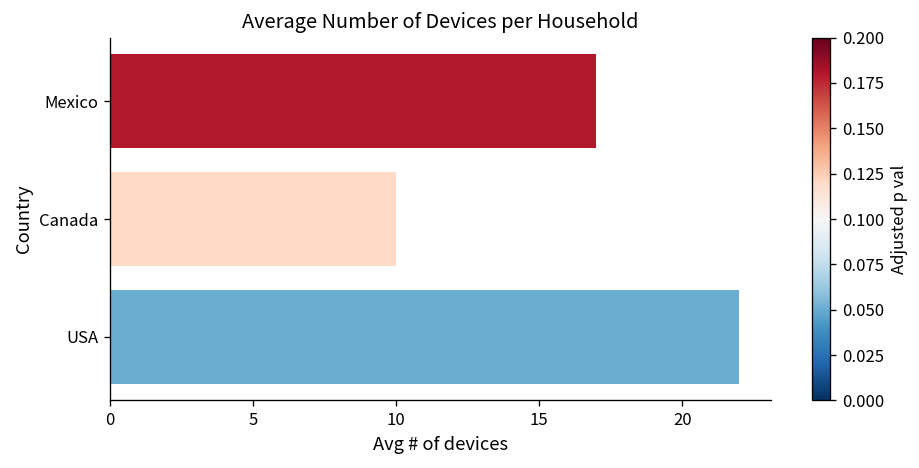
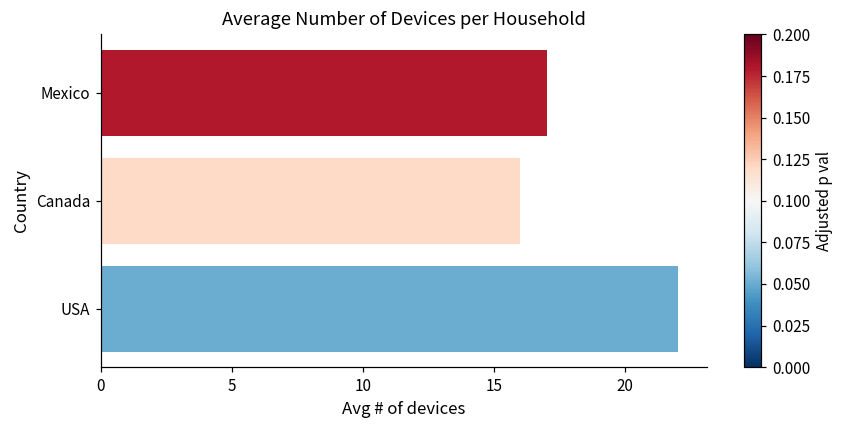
  {
    "Mexico": 17,
-   "Canada": 10,
+   "Canada": 16,
    "USA": 22
  }
